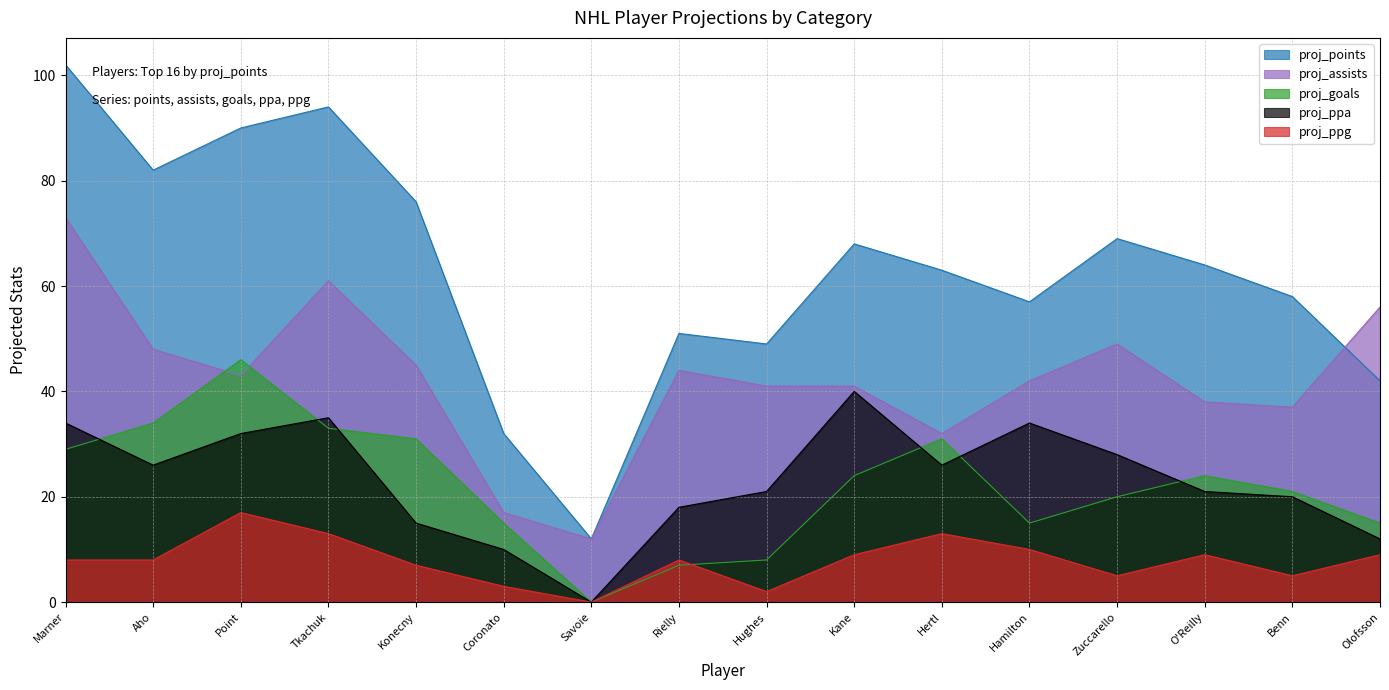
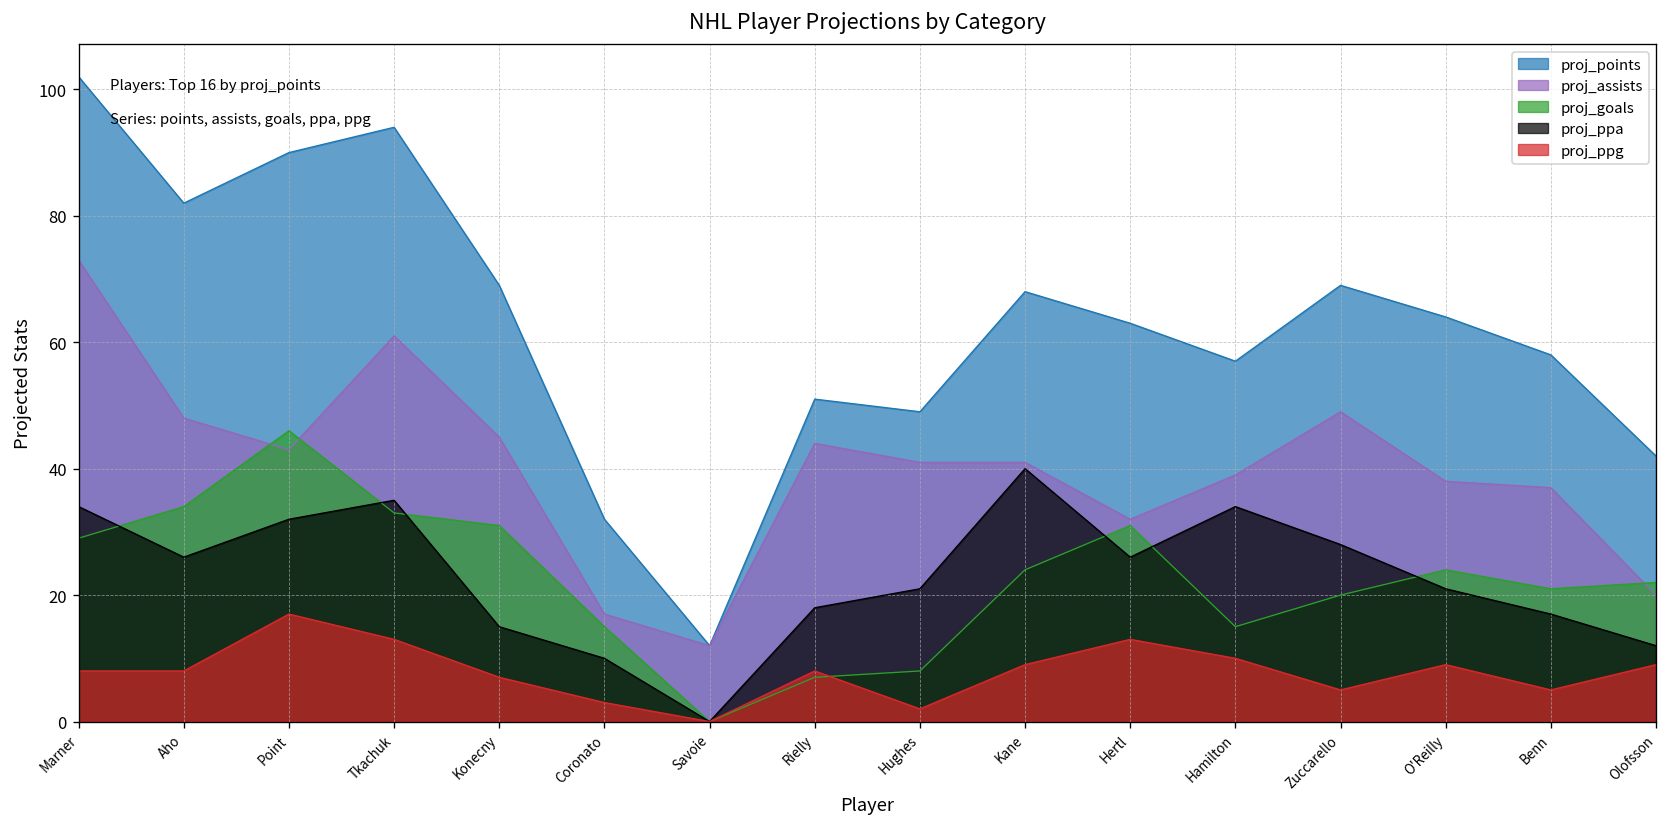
  {
    "proj_points": {
      "Marner": 102,
      "Aho": 82,
      "Point": 90,
      "Tkachuk": 94,
-     "Konecny": 76,
+     "Konecny": 69,
      "Coronato": 32,
      "Rielly": 51,
      "Hughes": 49,
      "Kane": 68,
      "Hertl": 63,
      "Hamilton": 57,
      "Zuccarello": 69,
      "O'Reilly": 64,
      "Benn": 58,
      "Olofsson": 42
    },
    "proj_assists": {
      "Marner": 73,
      "Aho": 48,
      "Point": 43,
      "Tkachuk": 61,
      "Konecny": 45,
      "Coronato": 17,
      "Rielly": 44,
      "Hughes": 41,
      "Kane": 41,
      "Hertl": 32,
-     "Hamilton": 42,
+     "Hamilton": 39,
      "Zuccarello": 49,
      "O'Reilly": 38,
      "Benn": 37,
-     "Olofsson": 56
+     "Olofsson": 20
    },
    "proj_goals": {
      "Marner": 29,
      "Aho": 34,
      "Point": 46,
      "Tkachuk": 33,
      "Konecny": 31,
      "Coronato": 15,
      "Rielly": 7,
      "Hughes": 8,
      "Kane": 24,
      "Hertl": 31,
      "Hamilton": 15,
      "Zuccarello": 20,
      "O'Reilly": 24,
      "Benn": 21,
-     "Olofsson": 15
+     "Olofsson": 22
    },
    "proj_ppa": {
      "Marner": 34,
      "Aho": 26,
      "Point": 32,
      "Tkachuk": 35,
      "Konecny": 15,
      "Coronato": 10,
      "Rielly": 18,
      "Hughes": 21,
      "Kane": 40,
      "Hertl": 26,
      "Hamilton": 34,
      "Zuccarello": 28,
      "O'Reilly": 21,
-     "Benn": 20,
+     "Benn": 17,
      "Olofsson": 12
    },
    "proj_ppg": {
      "Marner": 8,
      "Aho": 8,
      "Point": 17,
      "Tkachuk": 13,
      "Konecny": 7,
      "Coronato": 3,
      "Rielly": 8,
      "Hughes": 2,
      "Kane": 9,
      "Hertl": 13,
      "Hamilton": 10,
      "Zuccarello": 5,
      "O'Reilly": 9,
      "Benn": 5,
      "Olofsson": 9
    }
  }
